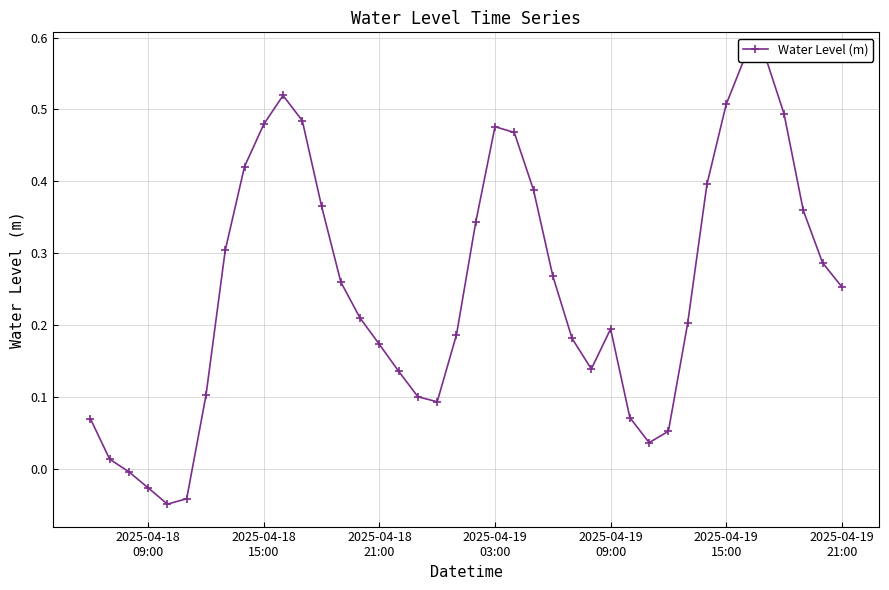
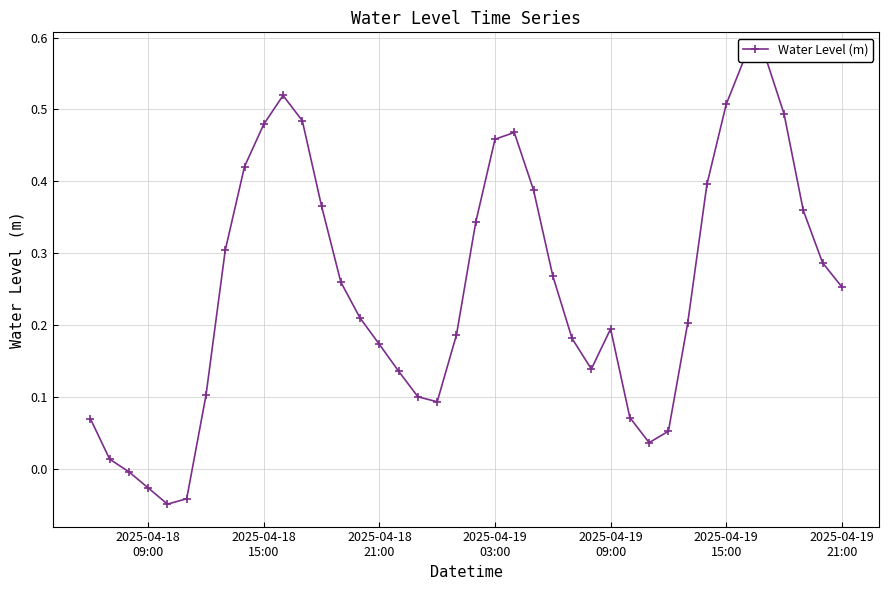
  {
    "2025-04-18 09:00": -0.03,
    "2025-04-18 15:00": 0.48,
    "2025-04-18 21:00": 0.17,
-   "2025-04-19 03:00": 0.48,
+   "2025-04-19 03:00": 0.46,
    "2025-04-19 09:00": 0.19,
    "2025-04-19 15:00": 0.51,
    "2025-04-19 21:00": 0.25
  }
